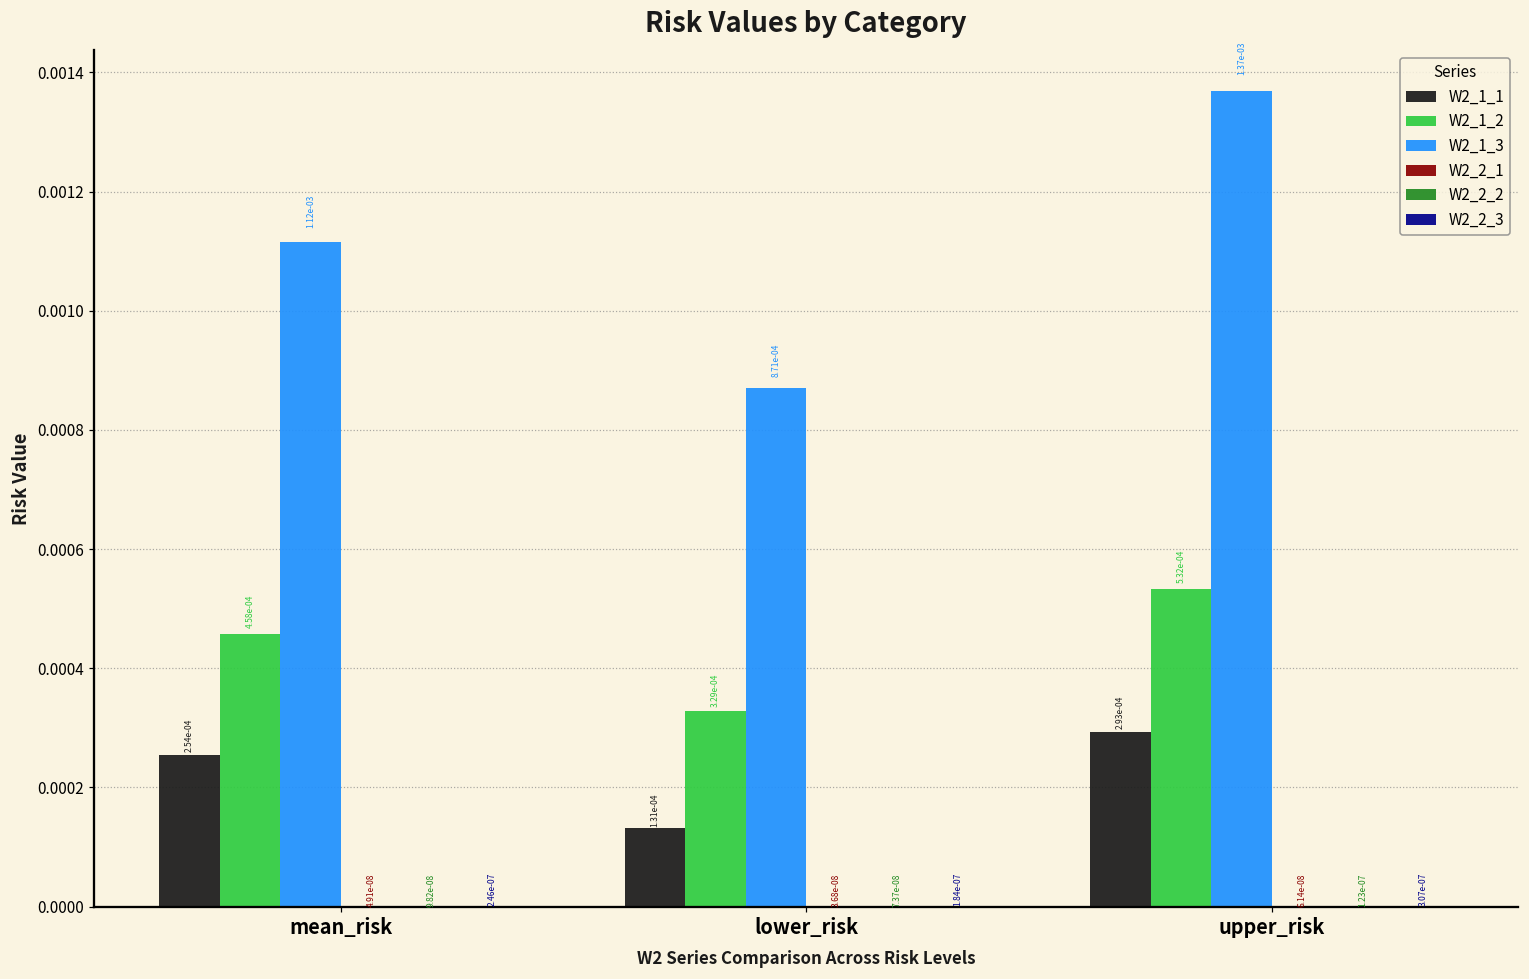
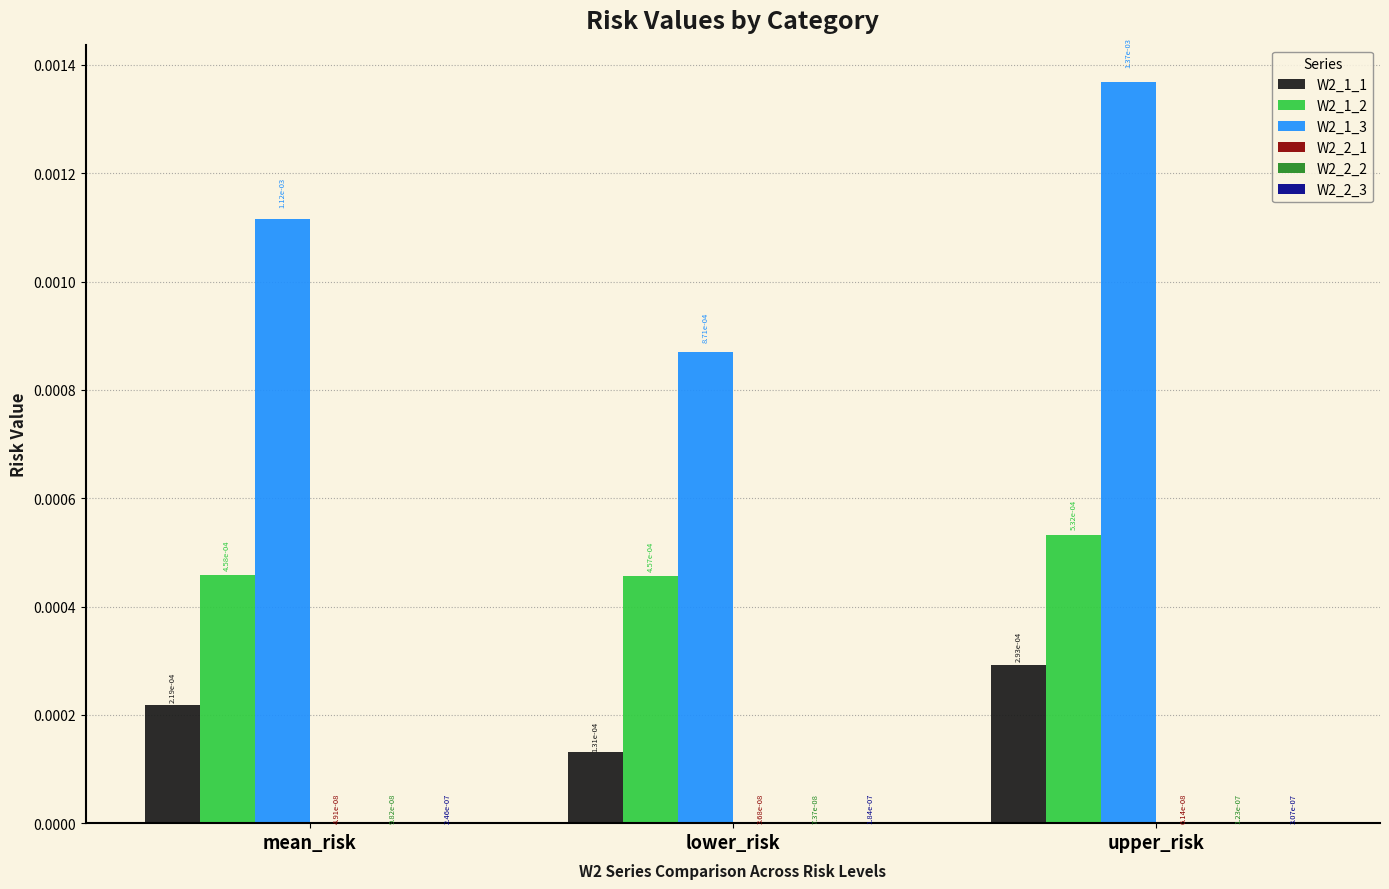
  {
    "W2_1_1": {
-     "mean_risk": "2.54e-04",
+     "mean_risk": "2.19e-04",
      "lower_risk": "1.31e-04",
      "upper_risk": "2.93e-04"
    },
    "W2_1_2": {
      "mean_risk": "4.58e-04",
-     "lower_risk": "3.29e-04",
+     "lower_risk": "4.57e-04",
      "upper_risk": "5.32e-04"
    },
    "W2_1_3": {
      "mean_risk": "1.12e-03",
      "lower_risk": "8.71e-04",
      "upper_risk": "1.37e-03"
    },
    "W2_2_1": {
      "mean_risk": "4.91e-08",
      "lower_risk": "3.68e-08",
      "upper_risk": "6.14e-08"
    },
    "W2_2_2": {
      "mean_risk": "9.82e-08",
      "lower_risk": "7.37e-08",
      "upper_risk": "1.23e-07"
    },
    "W2_2_3": {
      "mean_risk": "2.46e-07",
      "lower_risk": "1.84e-07",
      "upper_risk": "3.07e-07"
    }
  }
